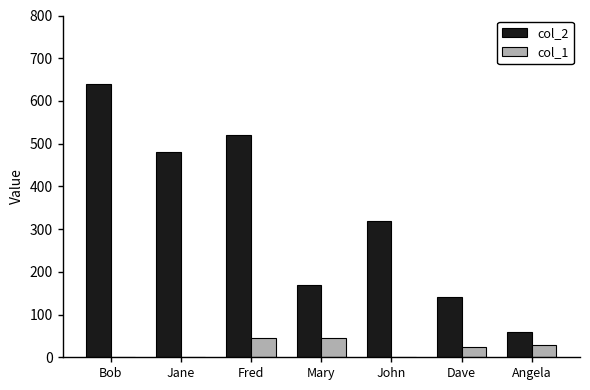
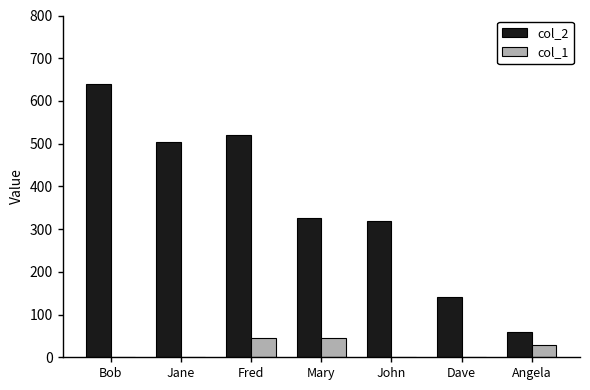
  {
    "col_2": {
      "Bob": 640,
-     "Jane": 480,
+     "Jane": 510,
      "Fred": 520,
-     "Mary": 170,
+     "Mary": 330,
      "John": 320,
      "Dave": 140,
      "Angela": 60
    },
    "col_1": {
      "Fred": 50,
      "Mary": 40,
-     "Dave": 20,
+     "Dave": 0,
      "Angela": 30
    }
  }
